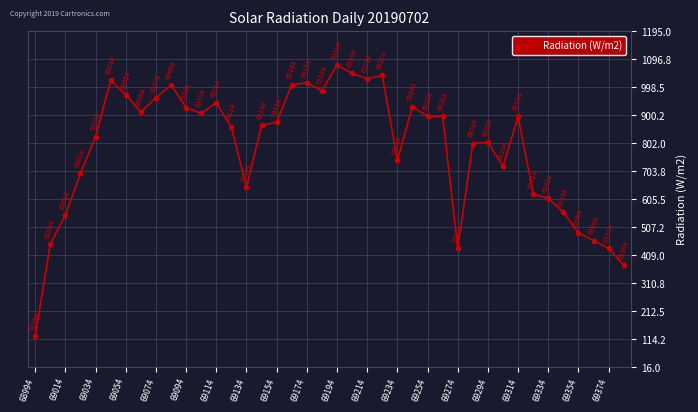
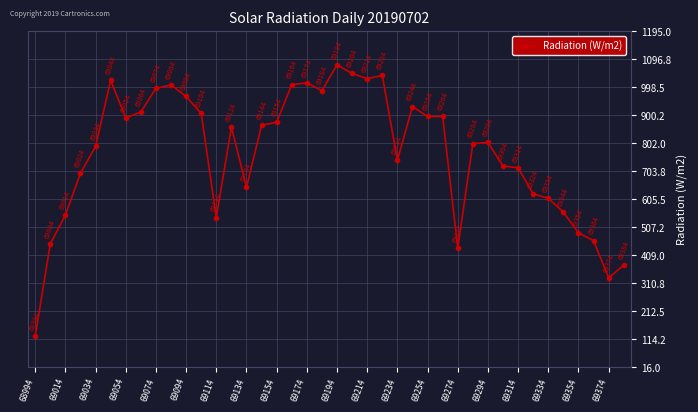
  {
-   "69034": 830,
-   "69054": 970,
-   "69074": 960,
-   "69094": 930,
-   "69114": 940,
-   "69314": 900,
-   "69374": 430
+   "69034": 790,
+   "69054": 890,
+   "69074": 990,
+   "69094": 970,
+   "69114": 540,
+   "69314": 720,
+   "69374": 330
  }
